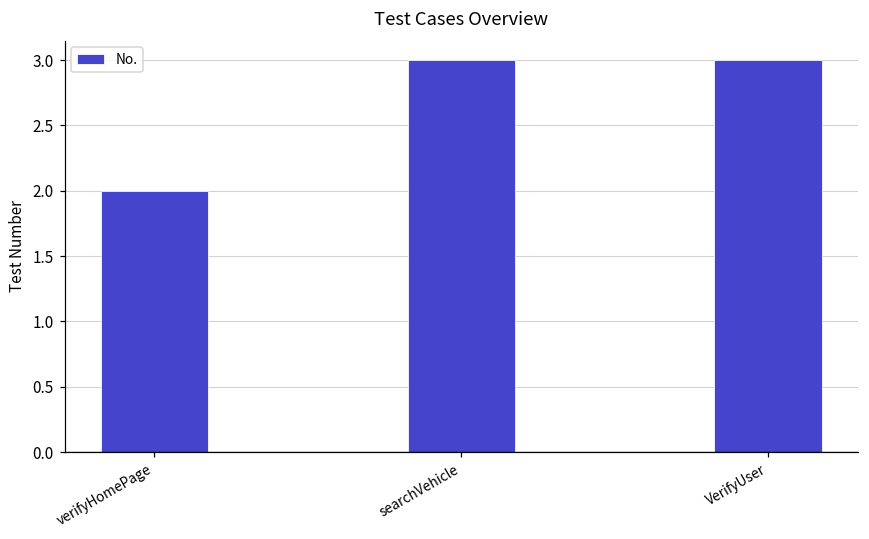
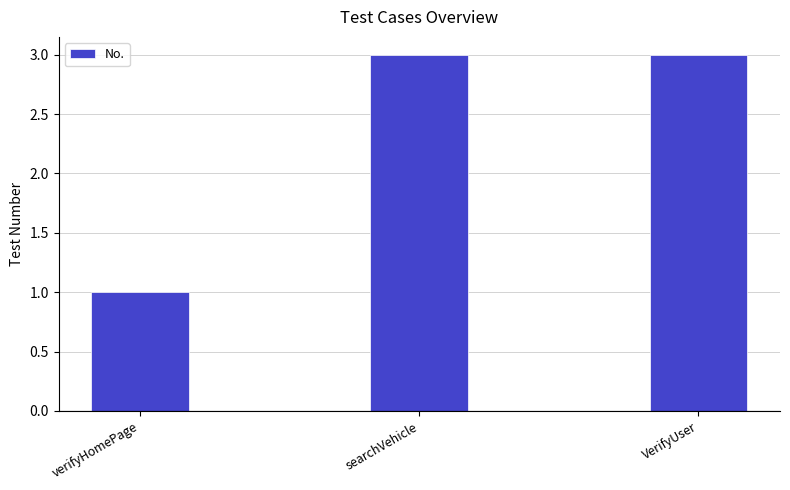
  {
-   "verifyHomePage": 2,
+   "verifyHomePage": 1,
    "searchVehicle": 3,
    "VerifyUser": 3
  }
